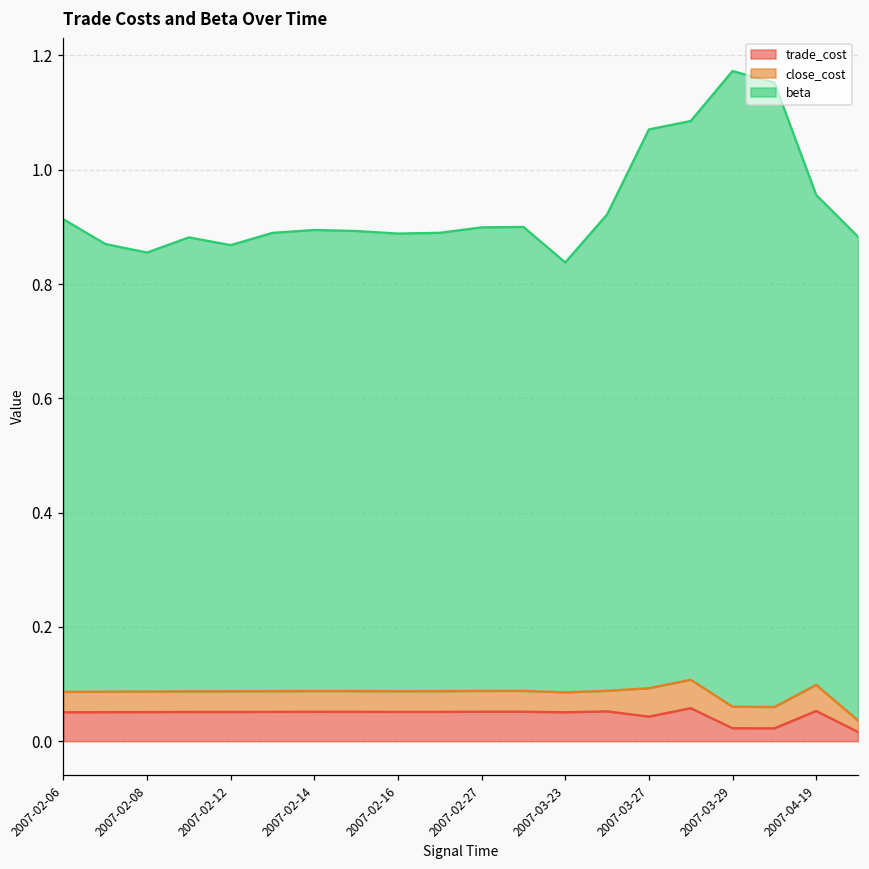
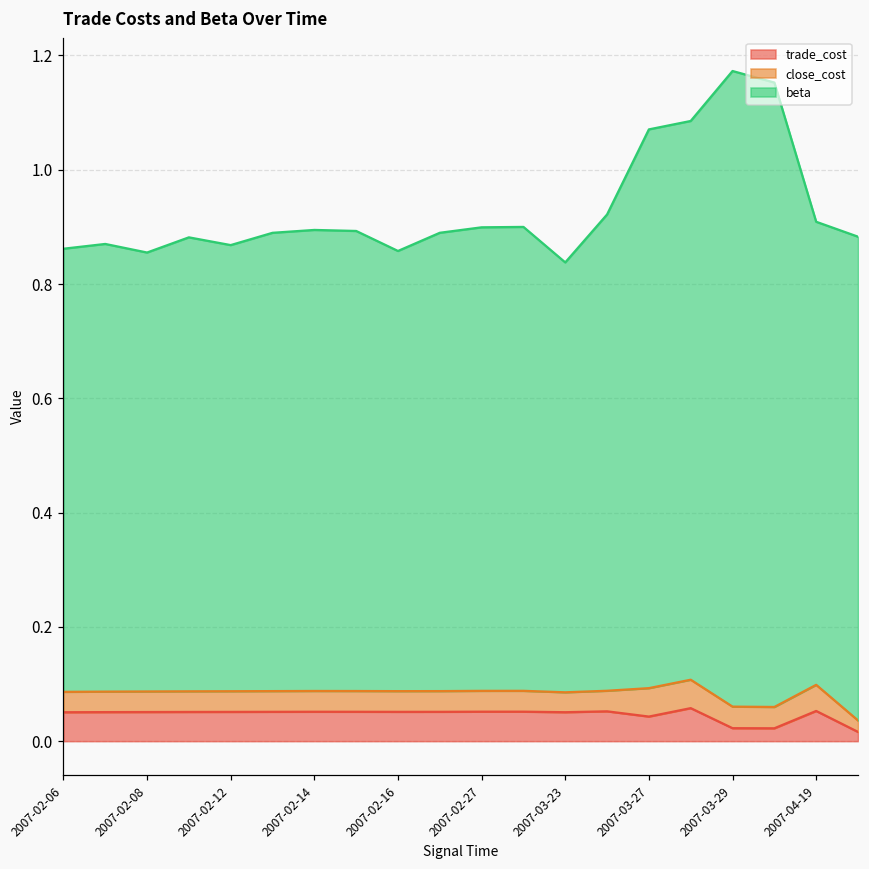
  {
    "beta": {
-     "2007-02-06": 0.83,
+     "2007-02-06": 0.78,
      "2007-02-08": 0.77,
      "2007-02-12": 0.78,
      "2007-02-14": 0.81,
-     "2007-02-16": 0.80,
+     "2007-02-16": 0.77,
      "2007-02-27": 0.81,
      "2007-03-23": 0.75,
      "2007-03-29": 1.11,
-     "2007-04-19": 0.86
+     "2007-04-19": 0.81
    }
  }
